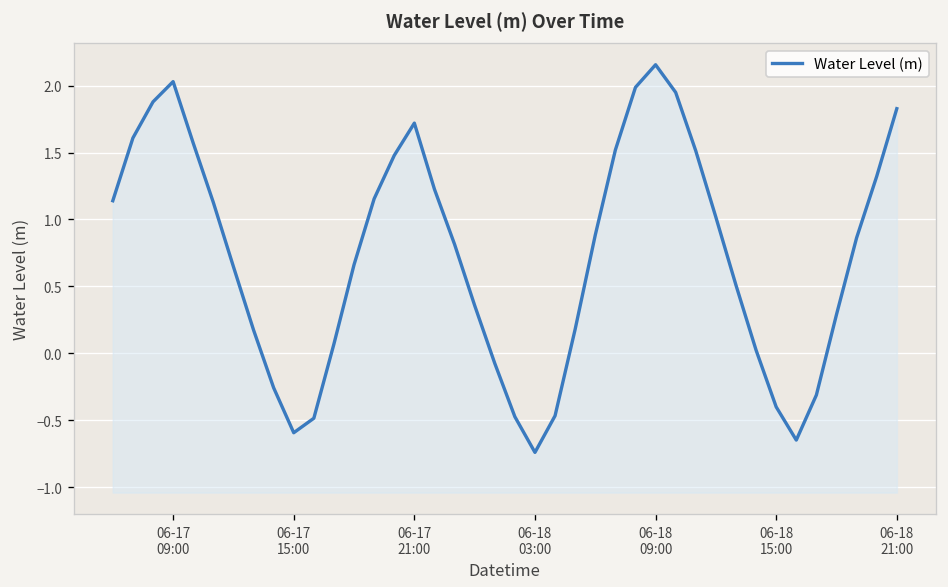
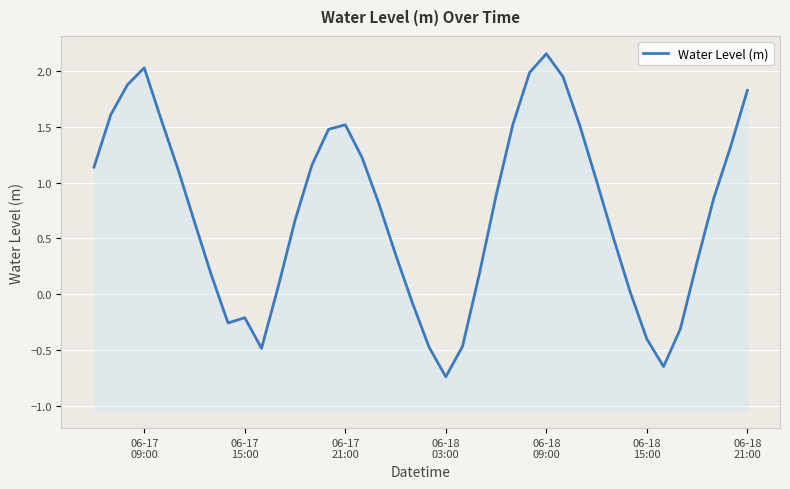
  {
    "06-17 09:00": 2.03,
-   "06-17 15:00": -0.59,
-   "06-17 21:00": 1.72,
+   "06-17 15:00": -0.21,
+   "06-17 21:00": 1.52,
    "06-18 03:00": -0.74,
    "06-18 09:00": 2.16,
    "06-18 15:00": -0.40,
    "06-18 21:00": 1.83
  }
